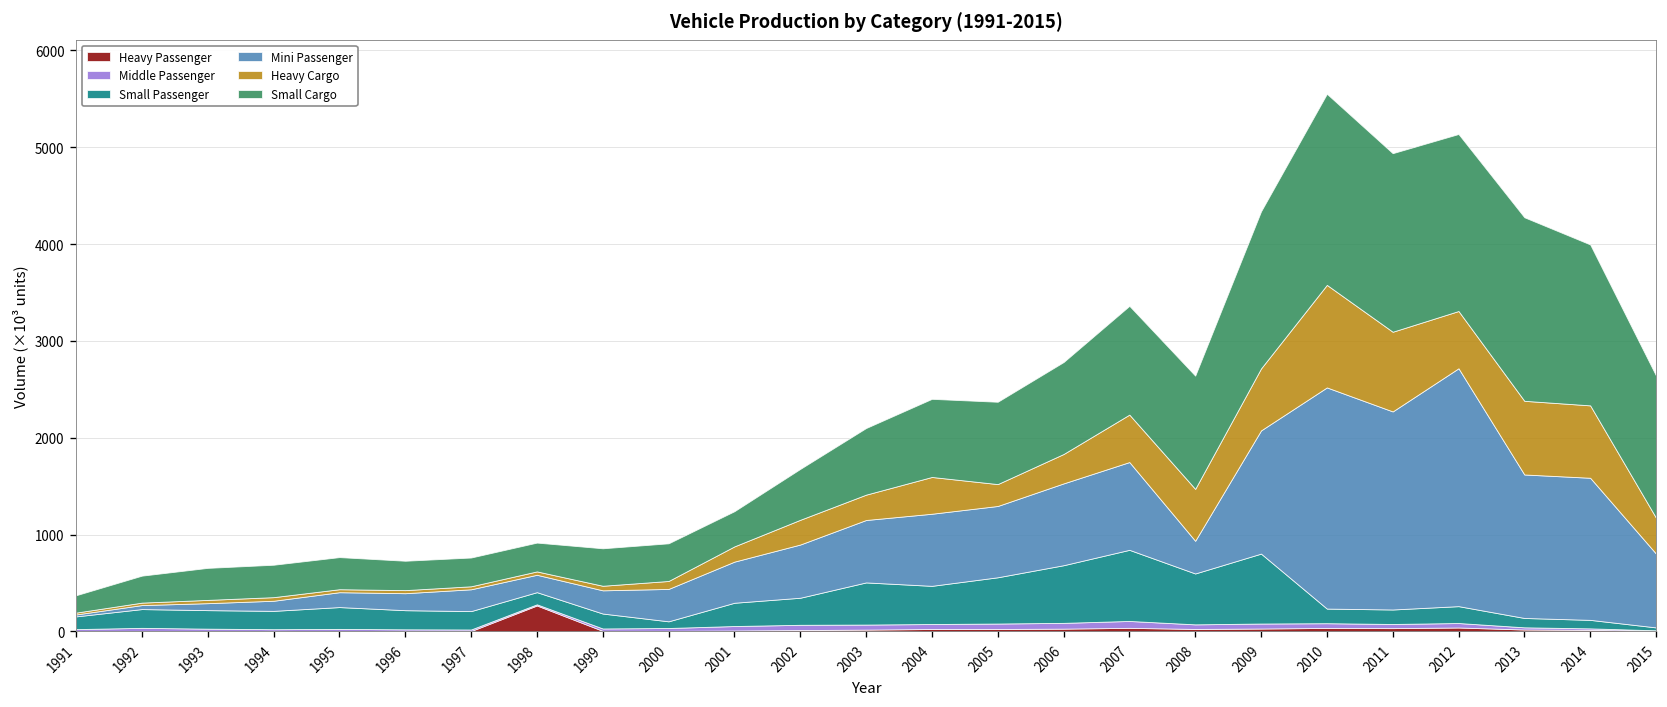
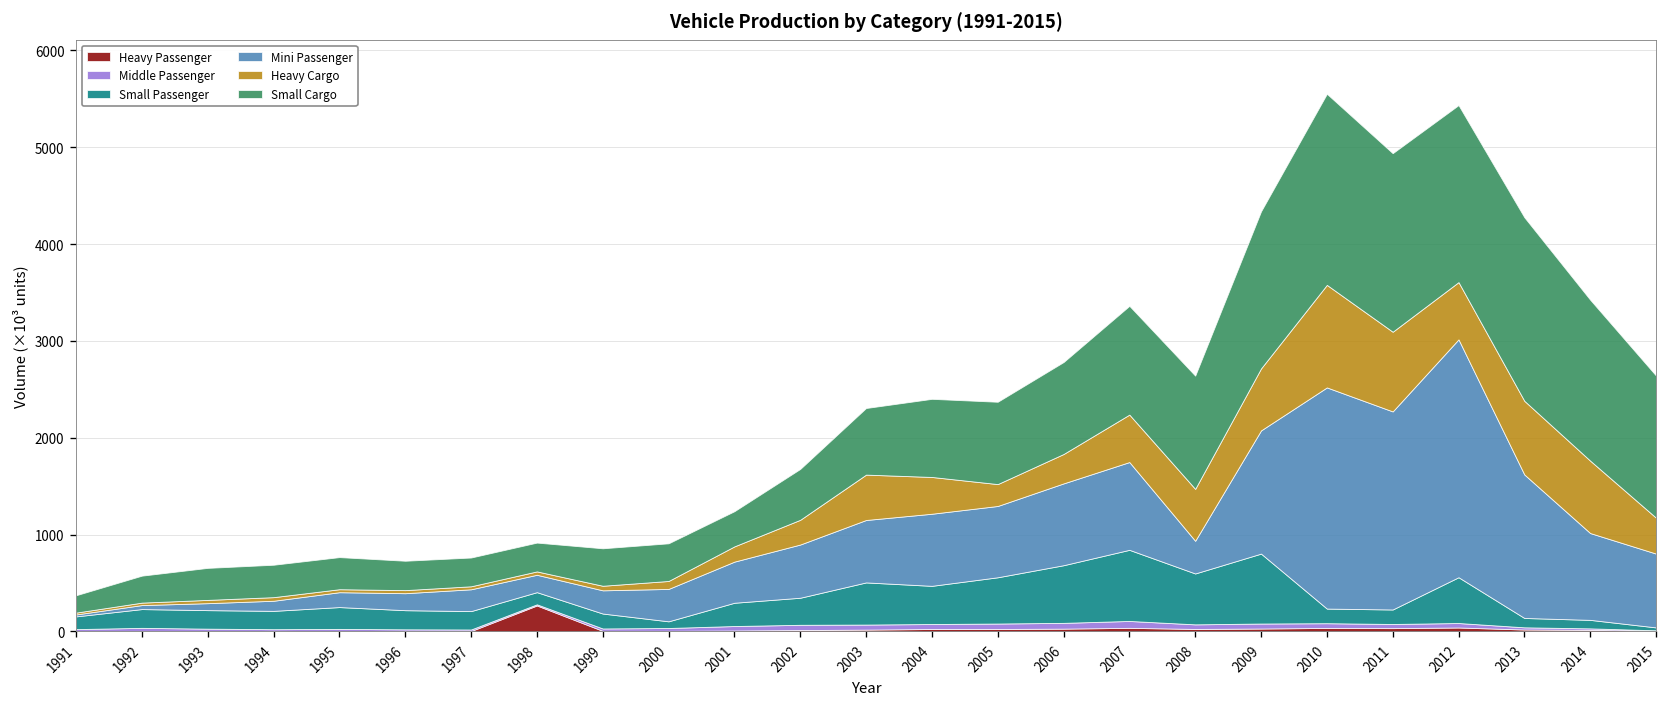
  {
    "Heavy Passenger": {
      "2007": 0,
      "2010": 0,
      "2011": 0,
      "2012": 0
    },
    "Middle Passenger": {
      "1992": 0,
      "2001": 0,
      "2002": 100,
      "2003": 100,
      "2004": 100,
      "2005": 100,
      "2006": 100,
      "2007": 100,
      "2008": 0,
      "2009": 100,
      "2010": 0,
      "2011": 0,
      "2012": 0
    },
    "Small Passenger": {
      "1992": 200,
      "1993": 200,
      "1994": 200,
      "1995": 200,
      "1996": 200,
      "1997": 200,
      "1998": 100,
      "1999": 200,
      "2000": 100,
      "2001": 200,
      "2002": 300,
      "2003": 400,
      "2004": 400,
      "2005": 500,
      "2006": 600,
      "2007": 700,
      "2008": 500,
      "2009": 700,
      "2010": 200,
      "2011": 100,
-     "2012": 200,
+     "2012": 500,
      "2013": 100,
      "2014": 100
    },
    "Mini Passenger": {
      "1993": 100,
      "1994": 100,
      "1996": 200,
      "1998": 200,
      "1999": 200,
      "2000": 300,
      "2001": 400,
      "2002": 500,
      "2003": 600,
      "2004": 700,
      "2005": 700,
      "2006": 800,
      "2007": 900,
      "2008": 300,
      "2009": 1300,
      "2010": 2300,
      "2011": 2000,
      "2012": 2500,
      "2013": 1500,
-     "2014": 1500,
+     "2014": 900,
      "2015": 800
    },
    "Heavy Cargo": {
      "1993": 0,
      "1994": 0,
      "1996": 0,
      "1998": 0,
      "1999": 0,
      "2000": 100,
      "2001": 200,
      "2002": 300,
-     "2003": 300,
+     "2003": 500,
      "2004": 400,
      "2005": 200,
      "2006": 300,
      "2007": 500,
      "2008": 500,
      "2009": 600,
      "2010": 1100,
      "2011": 800,
      "2012": 600,
      "2013": 800,
      "2014": 700,
      "2015": 400
    },
    "Small Cargo": {
      "1991": 200,
      "1992": 300,
      "1993": 300,
      "1994": 300,
      "1995": 300,
      "1996": 300,
      "1997": 300,
      "1998": 300,
      "1999": 400,
      "2000": 400,
      "2001": 400,
      "2002": 500,
      "2003": 700,
      "2004": 800,
      "2005": 900,
      "2006": 900,
      "2007": 1100,
      "2008": 1200,
      "2009": 1600,
      "2010": 2000,
      "2011": 1800,
      "2012": 1800,
      "2013": 1900,
      "2014": 1700,
      "2015": 1500
    }
  }
